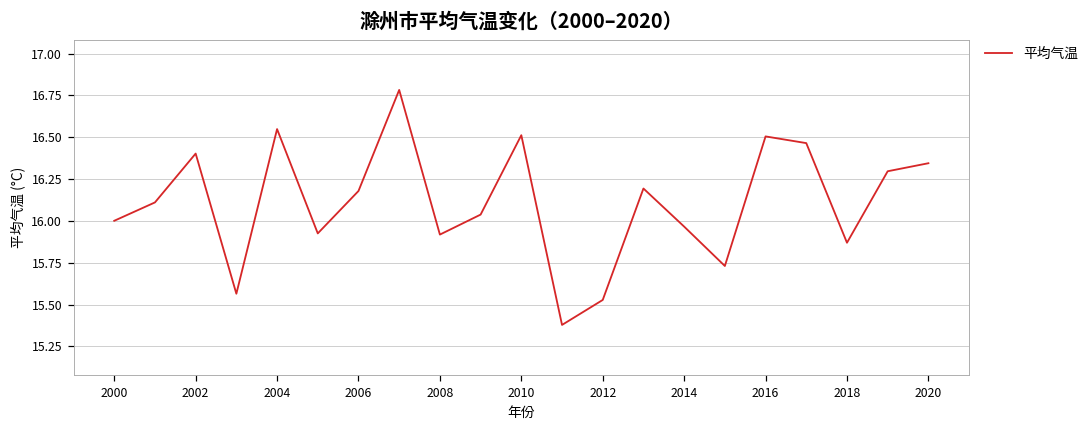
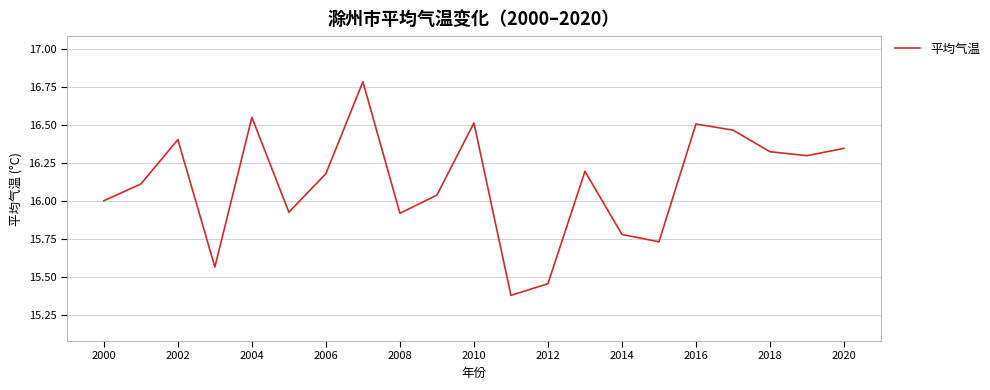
  {
    "2000": 16.00,
    "2002": 16.40,
    "2004": 16.55,
    "2006": 16.18,
    "2008": 15.92,
    "2010": 16.51,
-   "2012": 15.53,
-   "2014": 15.97,
+   "2012": 15.46,
+   "2014": 15.78,
    "2016": 16.51,
-   "2018": 15.87,
+   "2018": 16.32,
    "2020": 16.34
  }
